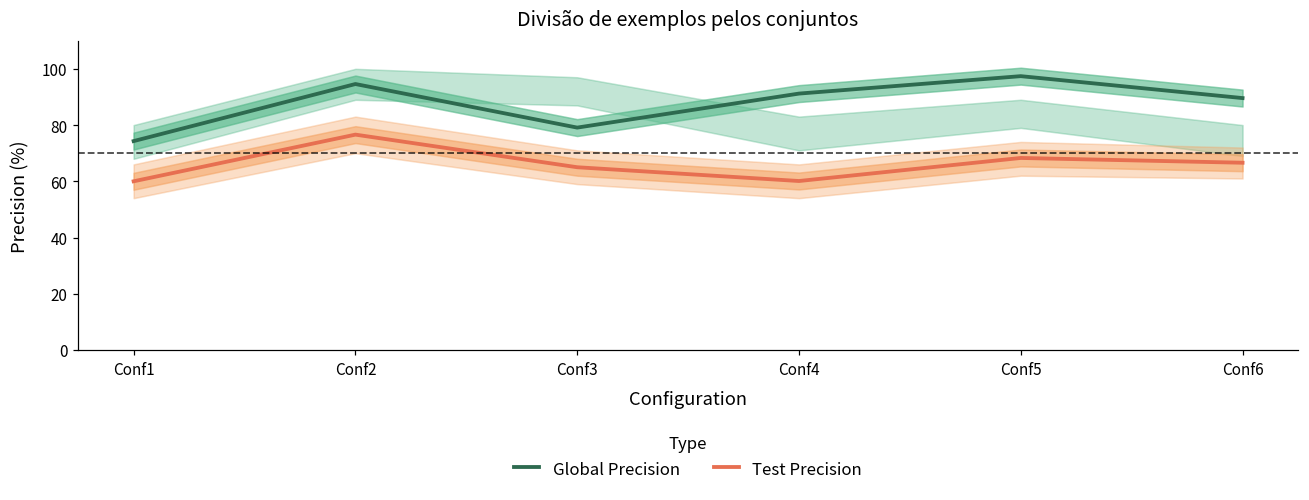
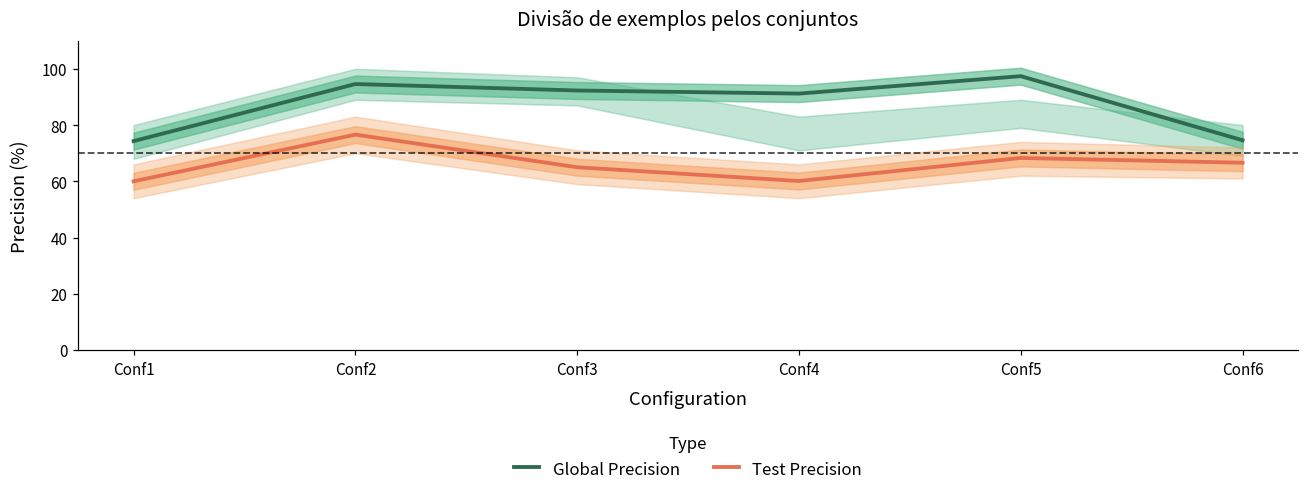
  {
    "Global Precision": {
      "Conf1": 74,
      "Conf2": 95,
-     "Conf3": 79,
+     "Conf3": 92,
      "Conf4": 91,
      "Conf5": 97,
-     "Conf6": 90
+     "Conf6": 75
    }
  }
